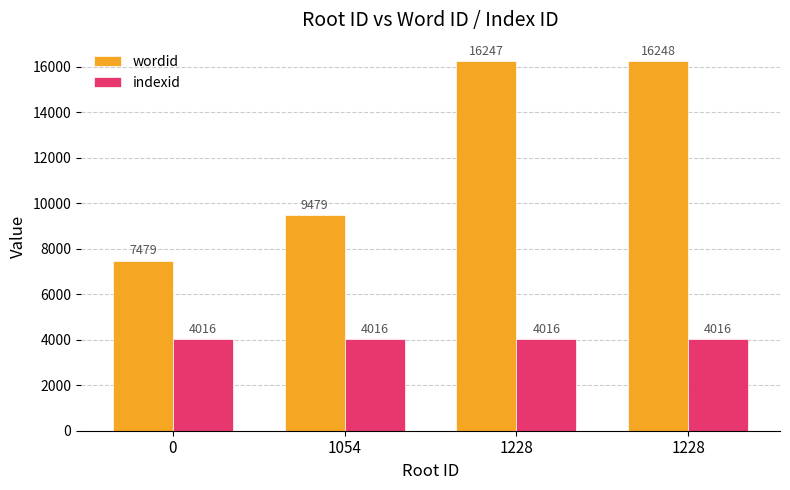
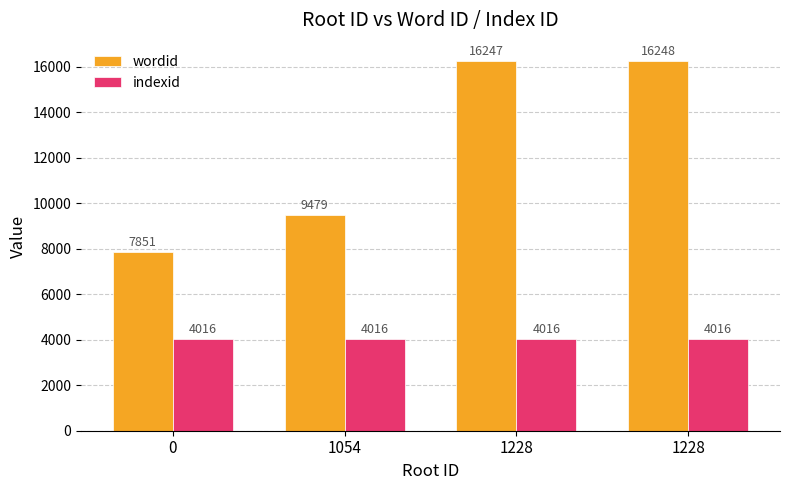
  {
    "wordid": {
-     "0": 7479,
+     "0": 7851,
      "1054": 9479
    },
    "indexid": {
      "0": 4016,
      "1054": 4016
    }
  }
